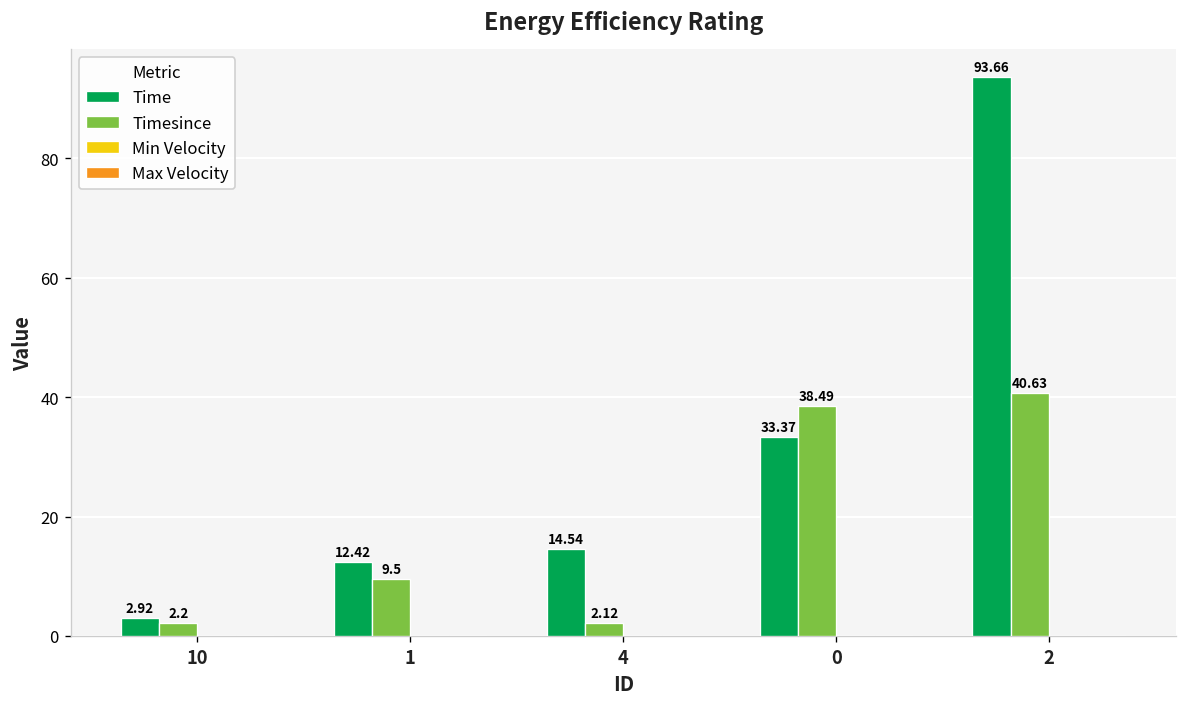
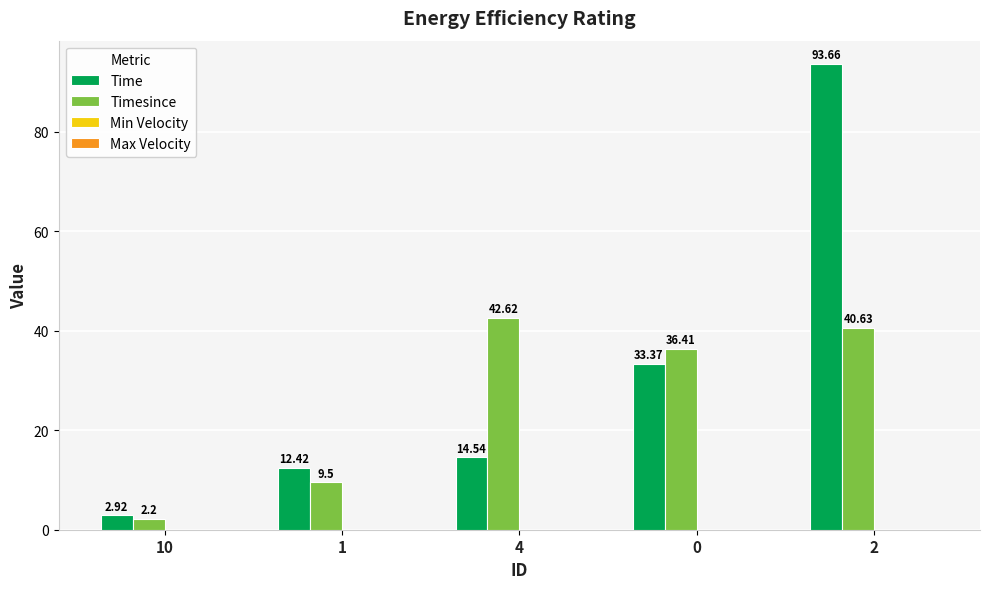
  {
    "Time": {
      "10": 2.92,
      "1": 12.42,
      "4": 14.54,
      "0": 33.37,
      "2": 93.66
    },
    "Timesince": {
      "10": 2.2,
      "1": 9.5,
-     "4": 2.12,
-     "0": 38.49,
+     "4": 42.62,
+     "0": 36.41,
      "2": 40.63
    },
    "Min Velocity": {
      "10": 0,
      "1": 0,
      "4": 0,
      "0": 0,
      "2": 0
    },
    "Max Velocity": {
      "10": 0,
      "1": 0,
      "4": 0,
      "0": 0,
      "2": 0
    }
  }
